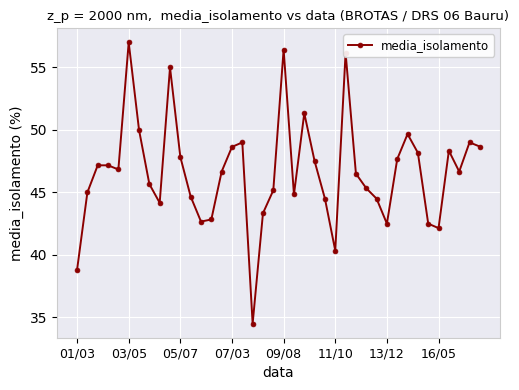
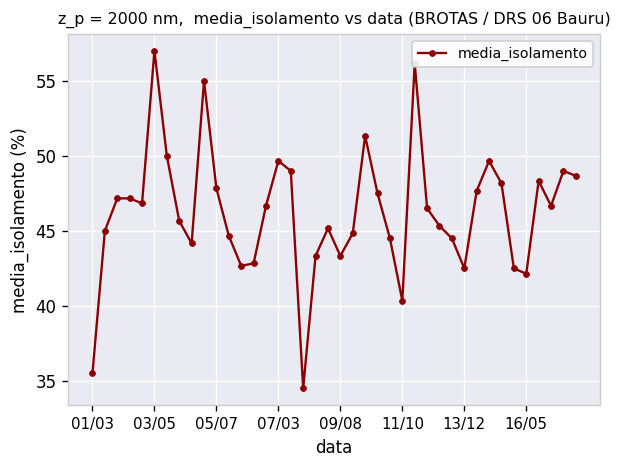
  {
-   "01/03": 38.8,
+   "01/03": 35.5,
    "03/05": 57.0,
    "05/07": 47.8,
-   "07/03": 48.6,
-   "09/08": 56.4,
+   "07/03": 49.7,
+   "09/08": 43.3,
    "11/10": 40.3,
    "13/12": 42.5,
    "16/05": 42.1
  }
